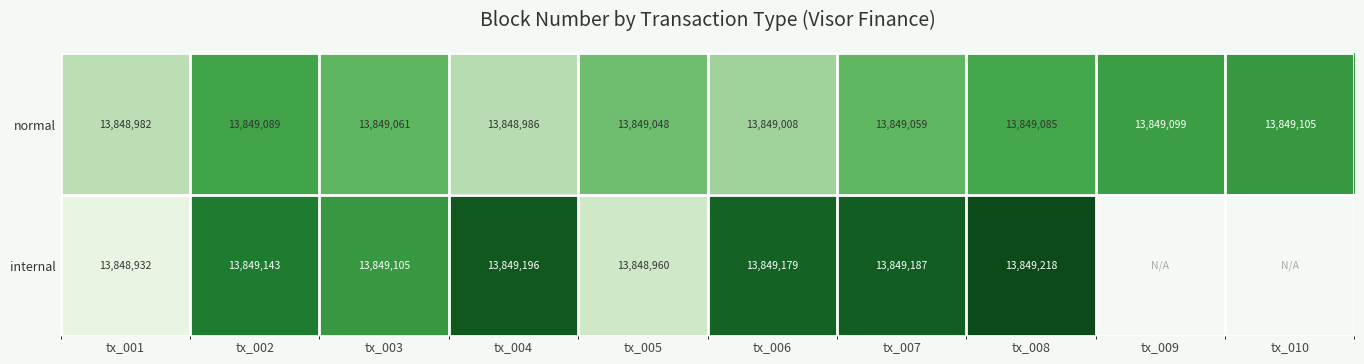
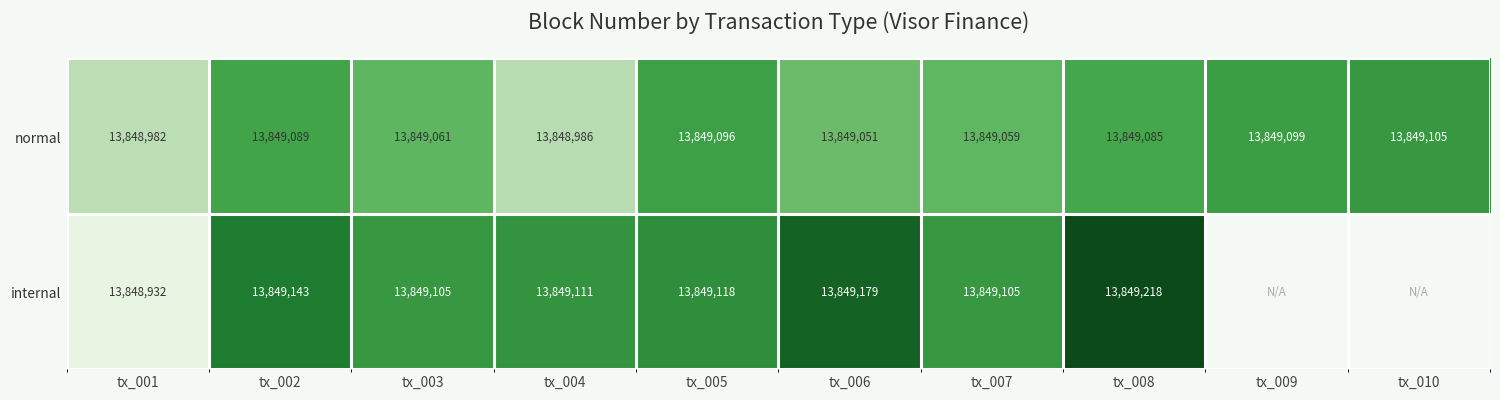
  {
    "normal": {
      "tx_001": "13,848,982",
      "tx_002": "13,849,089",
      "tx_003": "13,849,061",
      "tx_004": "13,848,986",
-     "tx_005": "13,849,048",
-     "tx_006": "13,849,008",
+     "tx_005": "13,849,096",
+     "tx_006": "13,849,051",
      "tx_007": "13,849,059",
      "tx_008": "13,849,085",
      "tx_009": "13,849,099",
      "tx_010": "13,849,105"
    },
    "internal": {
      "tx_001": "13,848,932",
      "tx_002": "13,849,143",
      "tx_003": "13,849,105",
-     "tx_004": "13,849,196",
-     "tx_005": "13,848,960",
+     "tx_004": "13,849,111",
+     "tx_005": "13,849,118",
      "tx_006": "13,849,179",
-     "tx_007": "13,849,187",
+     "tx_007": "13,849,105",
      "tx_008": "13,849,218"
    }
  }
